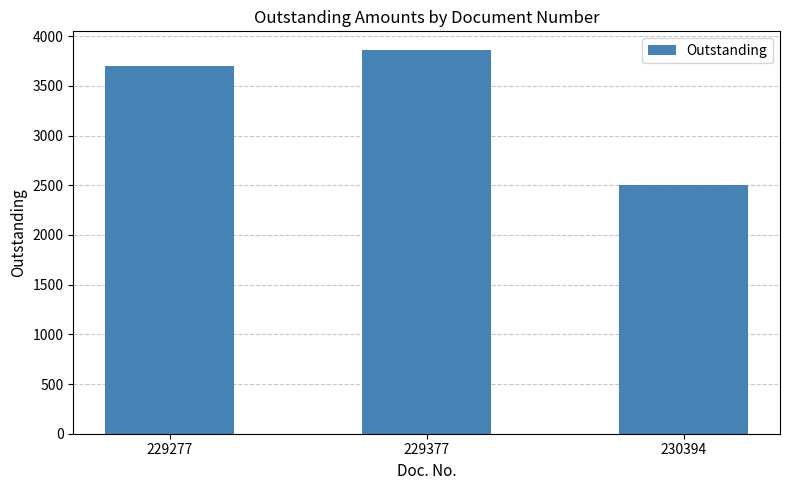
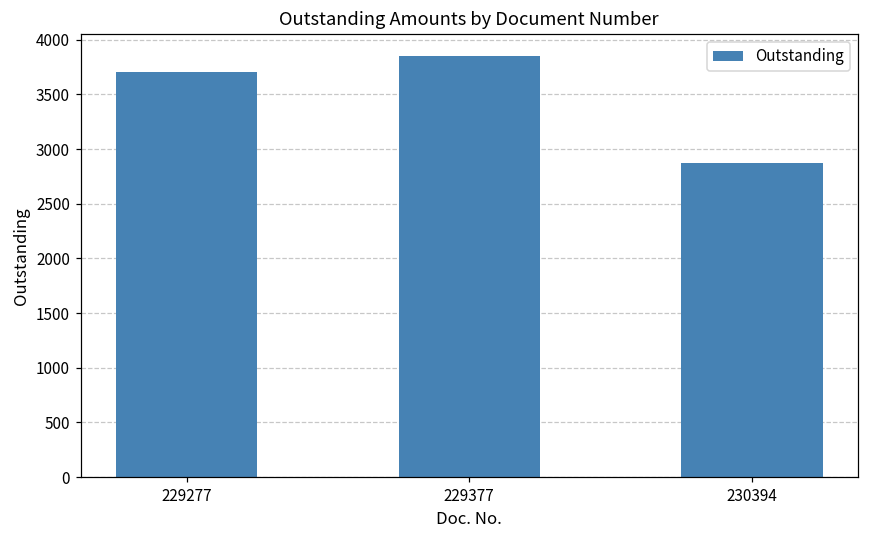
  {
    "229277": 3700,
    "229377": 3900,
-   "230394": 2500
+   "230394": 2900
  }
